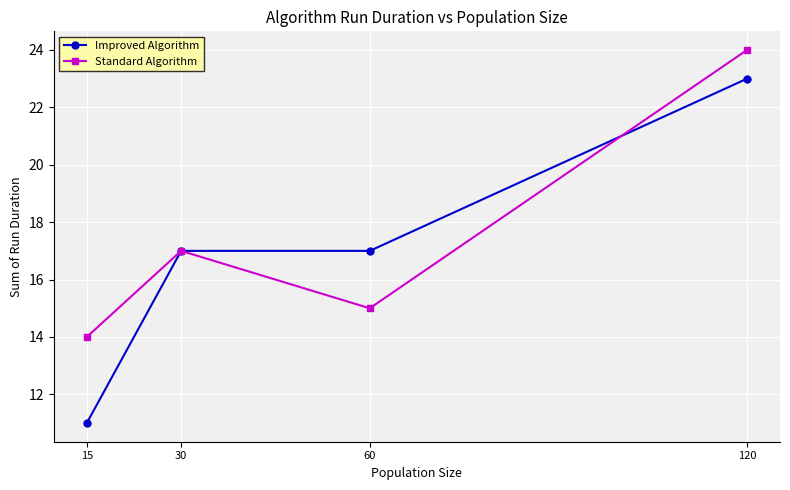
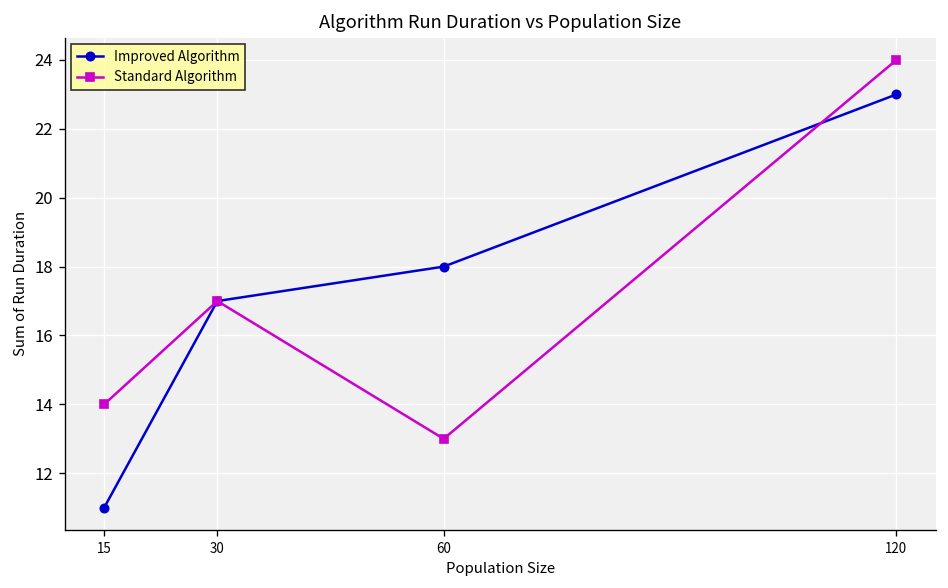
  {
    "Improved Algorithm": {
      "15": 11,
-     "60": 17,
+     "60": 18,
      "120": 23
    },
    "Standard Algorithm": {
      "15": 14,
-     "60": 15,
+     "60": 13,
      "120": 24
    }
  }
